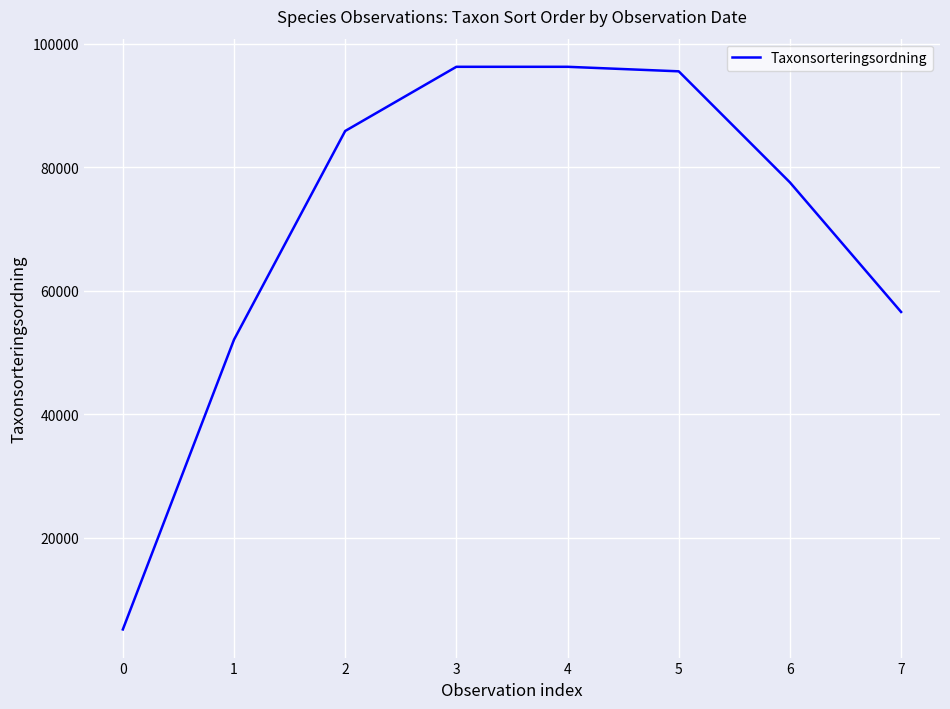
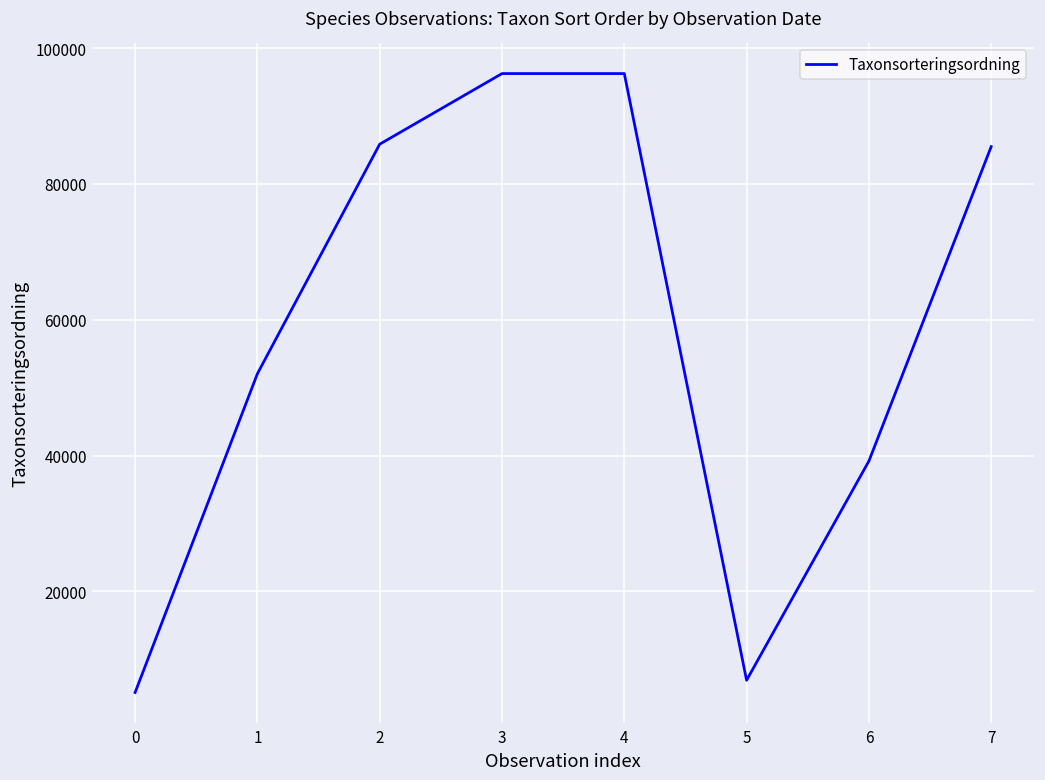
  {
    "0": 5000,
    "1": 52000,
    "2": 86000,
    "3": 96000,
    "4": 96000,
-   "5": 96000,
-   "6": 78000,
-   "7": 57000
+   "5": 7000,
+   "6": 39000,
+   "7": 85000
  }
